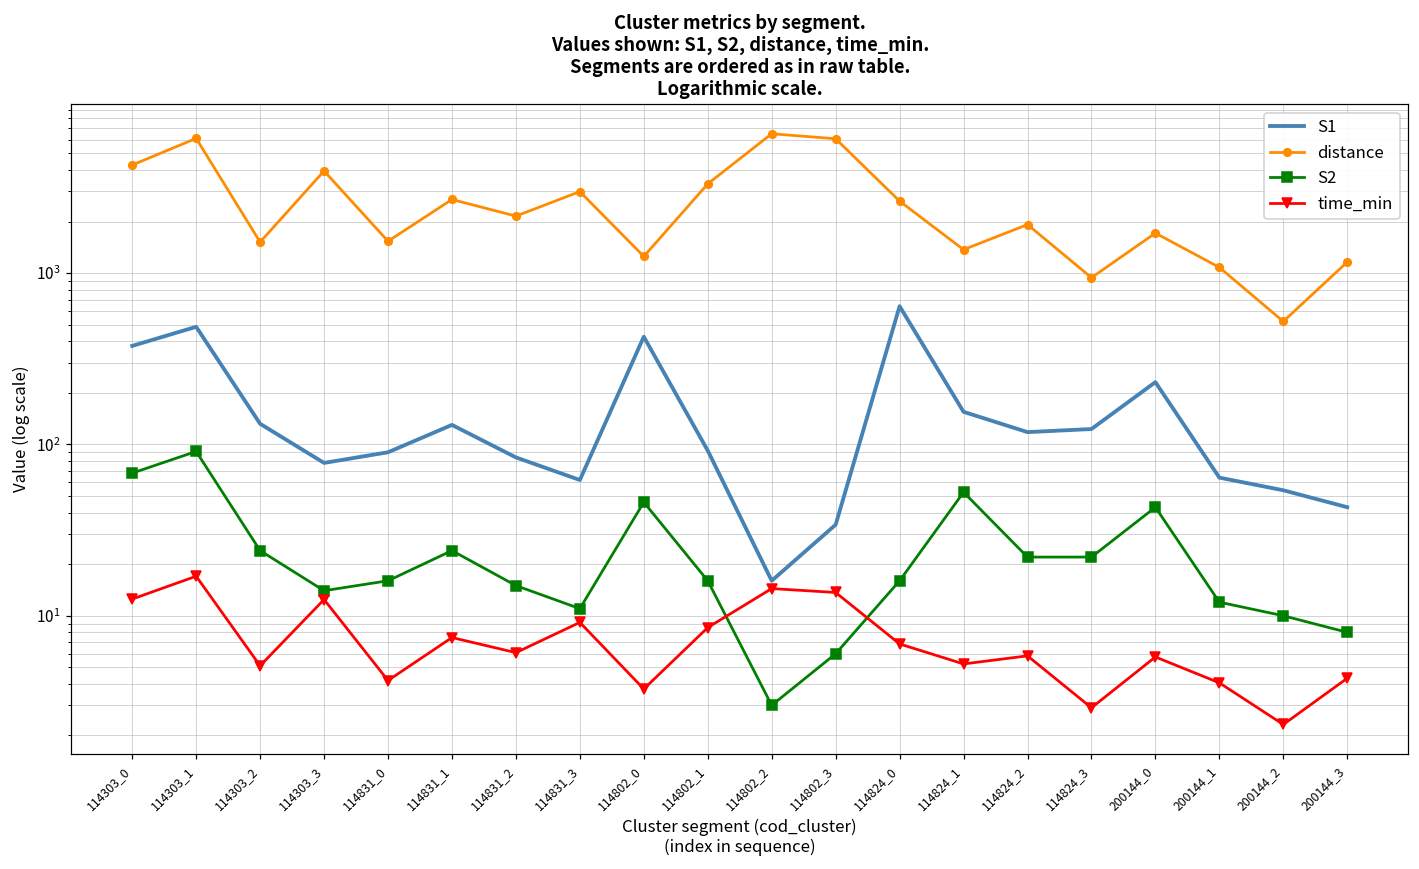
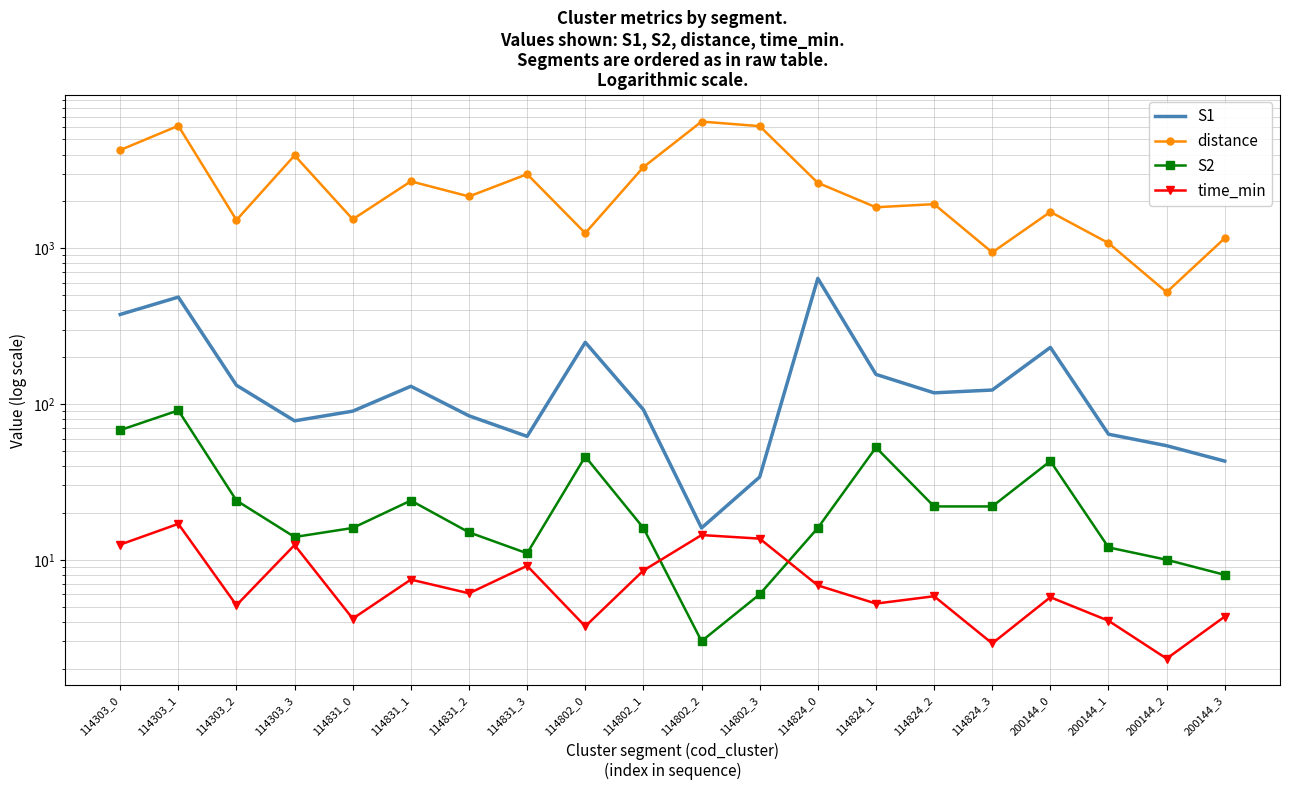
  {
    "S1": {
      "114303_0": 380,
      "114303_1": 490,
      "114303_2": 130,
      "114303_3": 80,
      "114831_0": 90,
      "114831_1": 130,
      "114831_2": 80,
      "114831_3": 62,
-     "114802_0": 430,
+     "114802_0": 250,
      "114802_1": 90,
      "114802_2": 16,
      "114802_3": 34,
      "114824_0": 640,
      "114824_1": 160,
      "114824_2": 120,
      "114824_3": 120,
      "200144_0": 230,
      "200144_1": 64,
      "200144_2": 54,
      "200144_3": 43
    },
    "distance": {
      "114303_0": 4300,
      "114303_1": 6100,
      "114303_2": 1500,
      "114303_3": 3900,
      "114831_0": 1500,
      "114831_1": 2700,
      "114831_2": 2200,
      "114831_3": 3000,
      "114802_0": 1300,
      "114802_1": 3300,
      "114802_2": 6500,
      "114802_3": 6100,
      "114824_0": 2600,
-     "114824_1": 1400,
+     "114824_1": 1800,
      "114824_2": 1900,
      "114824_3": 900,
      "200144_0": 1700,
      "200144_1": 1100,
      "200144_2": 520,
      "200144_3": 1200
    },
    "S2": {
      "114303_0": 70,
      "114303_1": 90,
      "114303_2": 24,
      "114303_3": 14,
      "114831_0": 16,
      "114831_1": 24,
      "114831_2": 15,
      "114831_3": 11,
      "114802_0": 46,
      "114802_1": 16,
      "114802_2": 3,
      "114802_3": 6,
      "114824_0": 16,
      "114824_1": 53,
      "114824_2": 22,
      "114824_3": 22,
      "200144_0": 43,
      "200144_1": 12,
      "200144_2": 10,
      "200144_3": 8
    },
    "time_min": {
      "114303_0": 13,
      "114303_1": 17,
      "114303_2": 5,
      "114303_3": 12,
      "114831_0": 4.2,
      "114831_1": 7,
      "114831_2": 6,
      "114831_3": 9,
      "114802_0": 3.7,
      "114802_1": 9,
      "114802_2": 14,
      "114802_3": 14,
      "114824_0": 7,
      "114824_1": 5.2,
      "114824_2": 6,
      "114824_3": 3,
      "200144_0": 5.7,
      "200144_1": 4,
      "200144_2": 2.3,
      "200144_3": 4.3
    }
  }
